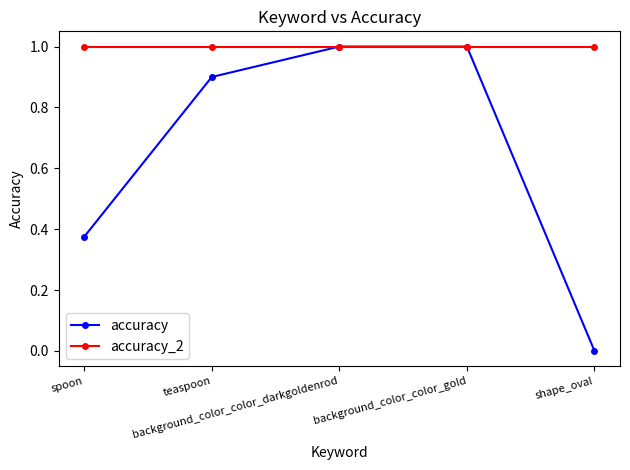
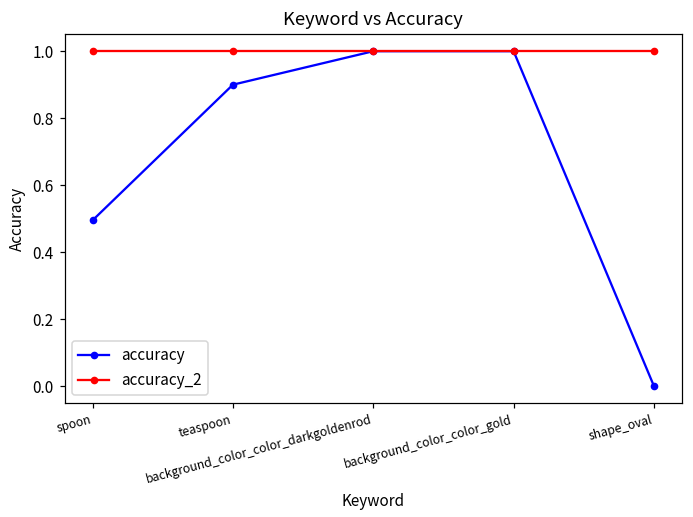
  {
    "accuracy": {
-     "spoon": 0.38,
+     "spoon": 0.50,
      "teaspoon": 0.90,
      "shape_oval": 0.00
    },
    "accuracy_2": {
      "spoon": 1.00,
      "teaspoon": 1.00,
      "shape_oval": 1.00
    }
  }
